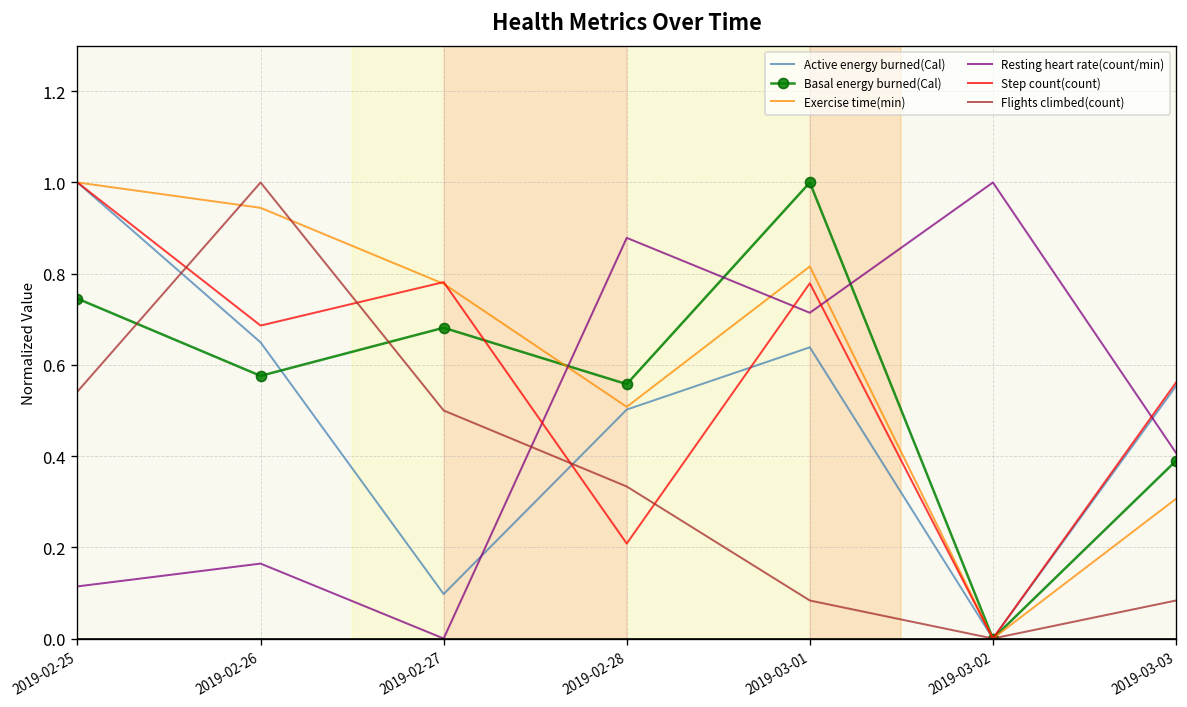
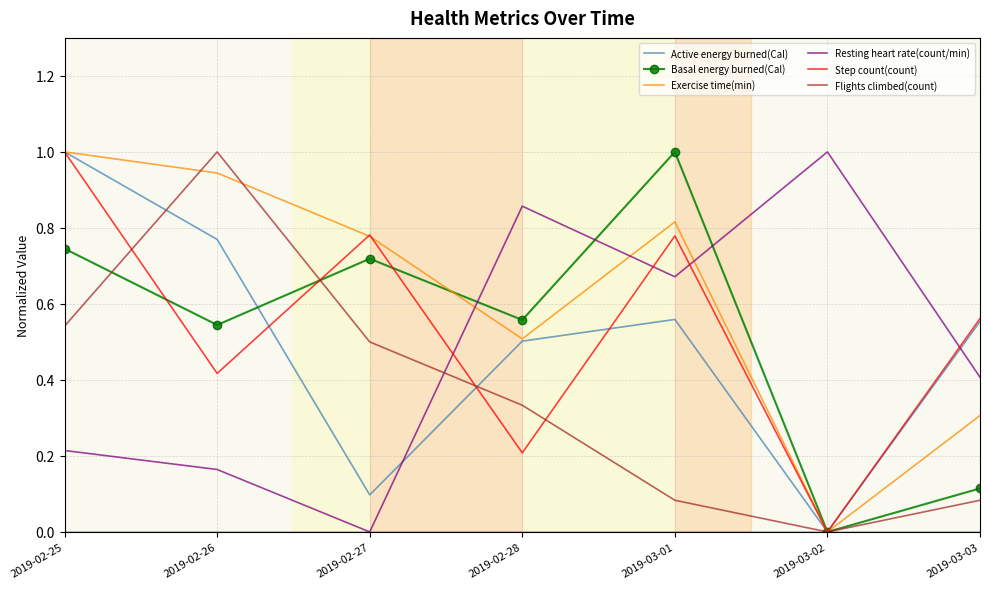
  {
    "Active energy burned(Cal)": {
-     "2019-02-26": 0.65,
+     "2019-02-26": 0.77,
      "2019-02-27": 0.10,
-     "2019-03-01": 0.64,
+     "2019-03-01": 0.56,
      "2019-03-03": 0.55
    },
    "Basal energy burned(Cal)": {
      "2019-02-25": 0.75,
-     "2019-02-26": 0.58,
-     "2019-02-27": 0.68,
+     "2019-02-26": 0.54,
+     "2019-02-27": 0.72,
      "2019-02-28": 0.56,
      "2019-03-01": 1.00,
-     "2019-03-03": 0.39
+     "2019-03-03": 0.11
    },
    "Exercise time(min)": {
      "2019-02-26": 0.94,
      "2019-03-01": 0.82,
      "2019-03-03": 0.31
    },
    "Resting heart rate(count/min)": {
-     "2019-02-25": 0.11,
+     "2019-02-25": 0.21,
      "2019-02-26": 0.16,
      "2019-02-27": 0.00,
-     "2019-02-28": 0.88,
-     "2019-03-01": 0.71,
+     "2019-02-28": 0.86,
+     "2019-03-01": 0.67,
      "2019-03-02": 1.00,
      "2019-03-03": 0.41
    },
    "Step count(count)": {
-     "2019-02-26": 0.69,
+     "2019-02-26": 0.42,
      "2019-02-28": 0.21,
      "2019-03-01": 0.78,
      "2019-03-03": 0.56
    },
    "Flights climbed(count)": {
      "2019-02-25": 0.54,
      "2019-02-26": 1.00,
      "2019-02-27": 0.50,
      "2019-02-28": 0.33,
      "2019-03-01": 0.08,
      "2019-03-03": 0.08
    }
  }
